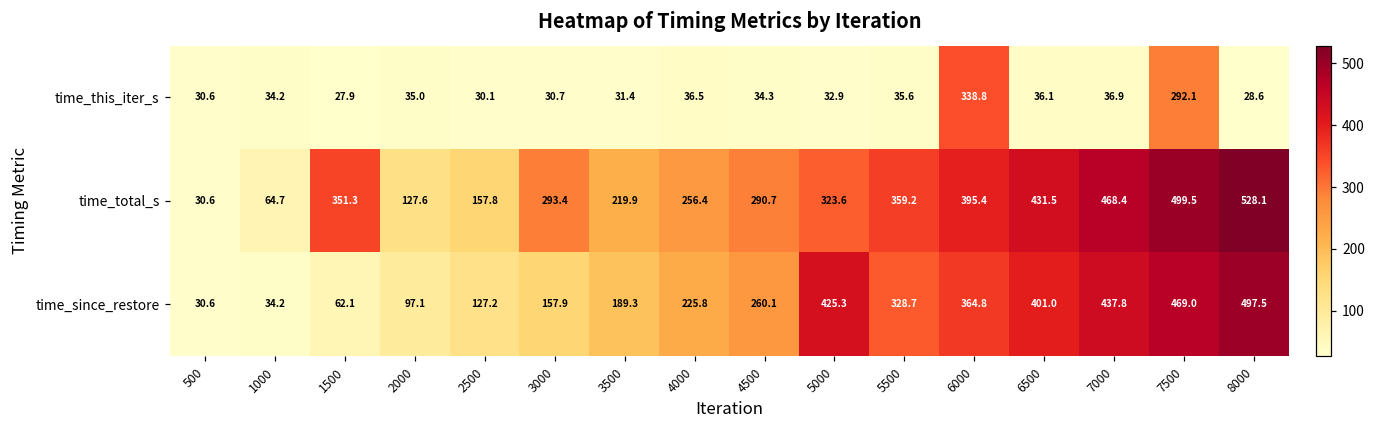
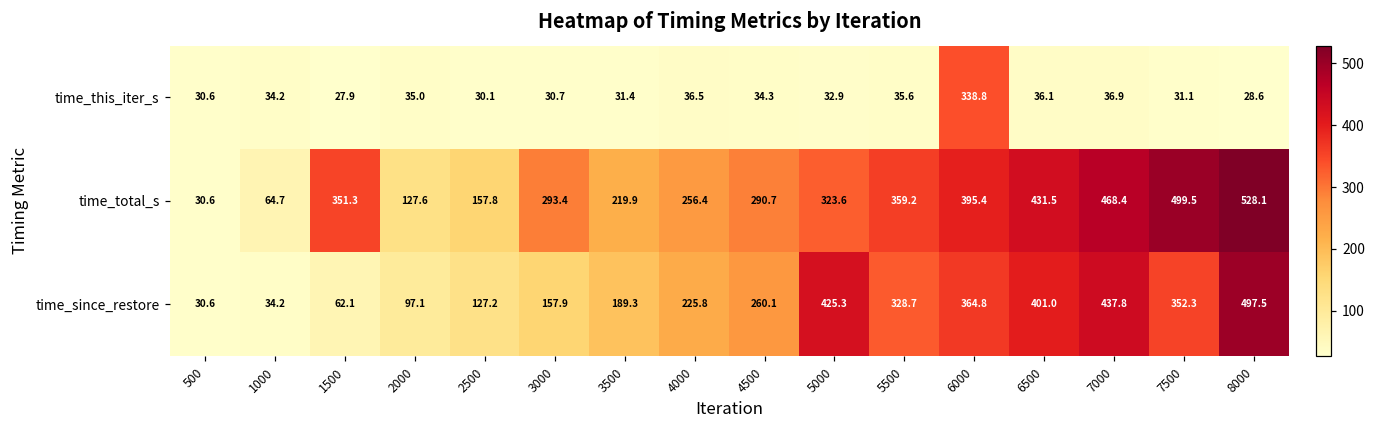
  {
    "time_this_iter_s": {
      "500": 30.6,
      "1000": 34.2,
      "1500": 27.9,
      "2000": 35.0,
      "2500": 30.1,
      "3000": 30.7,
      "3500": 31.4,
      "4000": 36.5,
      "4500": 34.3,
      "5000": 32.9,
      "5500": 35.6,
      "6000": 338.8,
      "6500": 36.1,
      "7000": 36.9,
-     "7500": 292.1,
+     "7500": 31.1,
      "8000": 28.6
    },
    "time_total_s": {
      "500": 30.6,
      "1000": 64.7,
      "1500": 351.3,
      "2000": 127.6,
      "2500": 157.8,
      "3000": 293.4,
      "3500": 219.9,
      "4000": 256.4,
      "4500": 290.7,
      "5000": 323.6,
      "5500": 359.2,
      "6000": 395.4,
      "6500": 431.5,
      "7000": 468.4,
      "7500": 499.5,
      "8000": 528.1
    },
    "time_since_restore": {
      "500": 30.6,
      "1000": 34.2,
      "1500": 62.1,
      "2000": 97.1,
      "2500": 127.2,
      "3000": 157.9,
      "3500": 189.3,
      "4000": 225.8,
      "4500": 260.1,
      "5000": 425.3,
      "5500": 328.7,
      "6000": 364.8,
      "6500": 401.0,
      "7000": 437.8,
-     "7500": 469.0,
+     "7500": 352.3,
      "8000": 497.5
    }
  }
